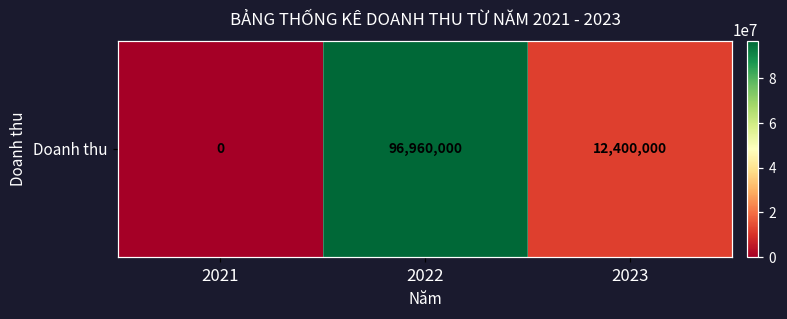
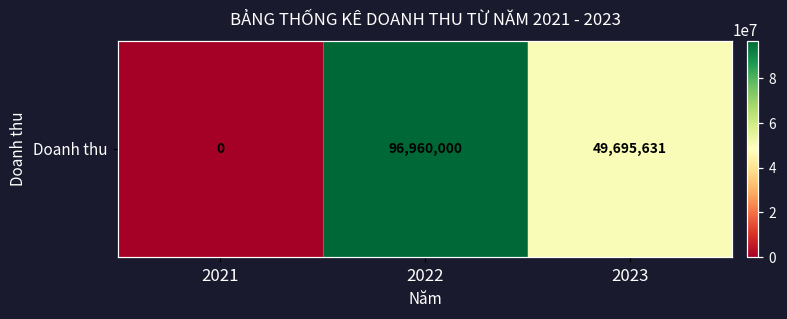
  {
    "Doanh thu": {
      "2021": "0",
      "2022": "96,960,000",
-     "2023": "12,400,000"
+     "2023": "49,695,631"
    }
  }
